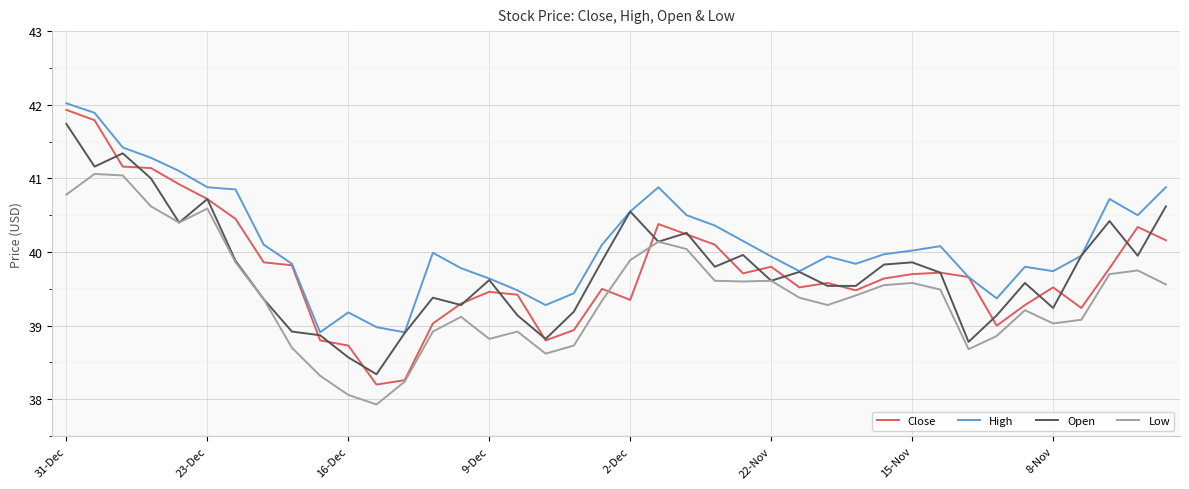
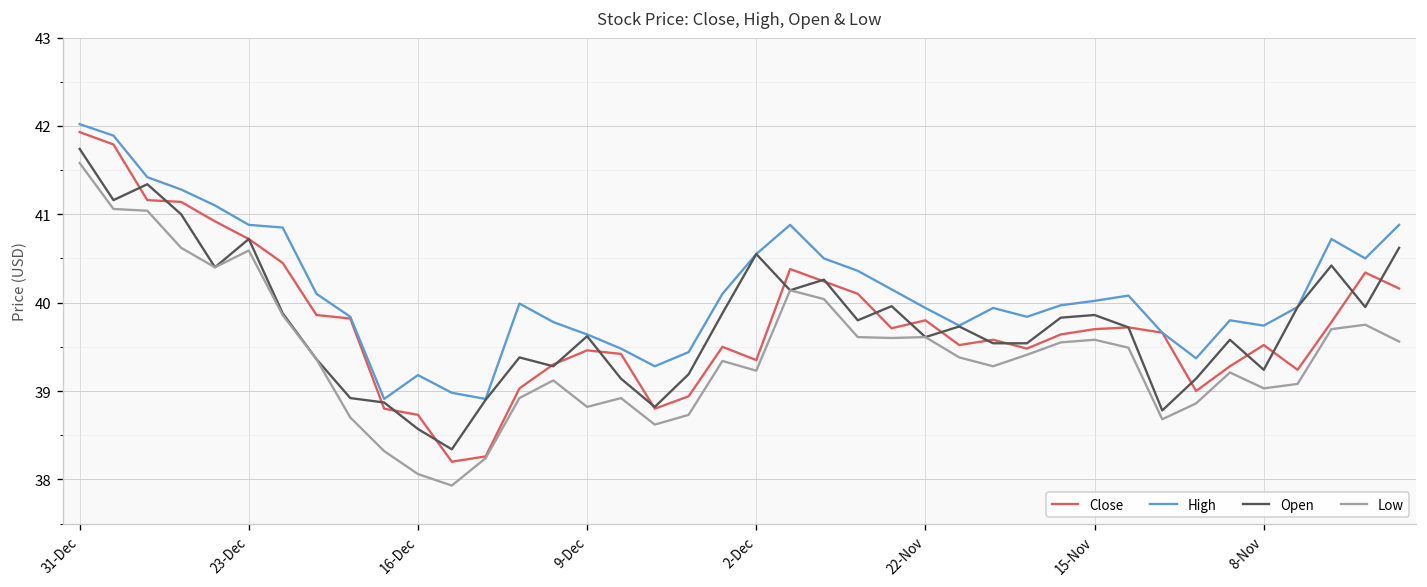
  {
    "Close": {
      "31-Dec": 41.9,
      "16-Dec": 38.7,
      "9-Dec": 39.5,
      "2-Dec": 39.4,
      "22-Nov": 39.8,
      "15-Nov": 39.7,
      "8-Nov": 39.5
    },
    "High": {
      "31-Dec": 42.0,
      "23-Dec": 40.9,
      "16-Dec": 39.2,
      "22-Nov": 39.9,
      "15-Nov": 40.0,
      "8-Nov": 39.7
    },
    "Open": {
      "31-Dec": 41.7,
      "16-Dec": 38.6,
      "15-Nov": 39.9,
      "8-Nov": 39.2
    },
    "Low": {
-     "31-Dec": 40.8,
+     "31-Dec": 41.6,
      "23-Dec": 40.6,
      "16-Dec": 38.1,
      "9-Dec": 38.8,
-     "2-Dec": 39.9,
+     "2-Dec": 39.2,
      "15-Nov": 39.6,
      "8-Nov": 39.0
    }
  }
